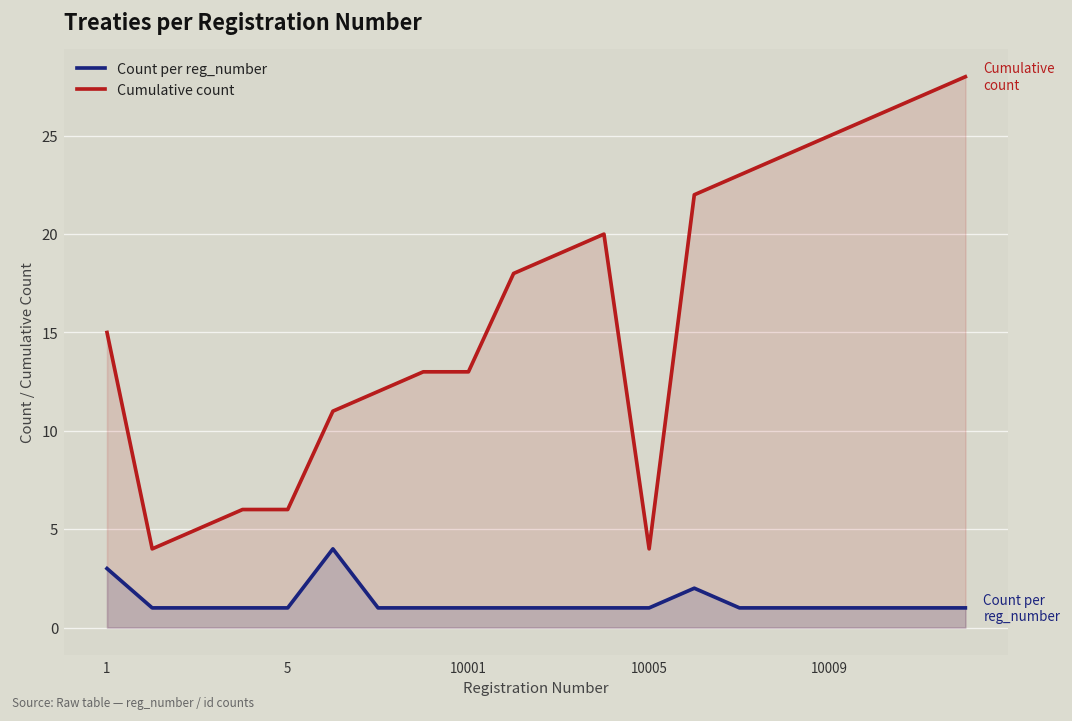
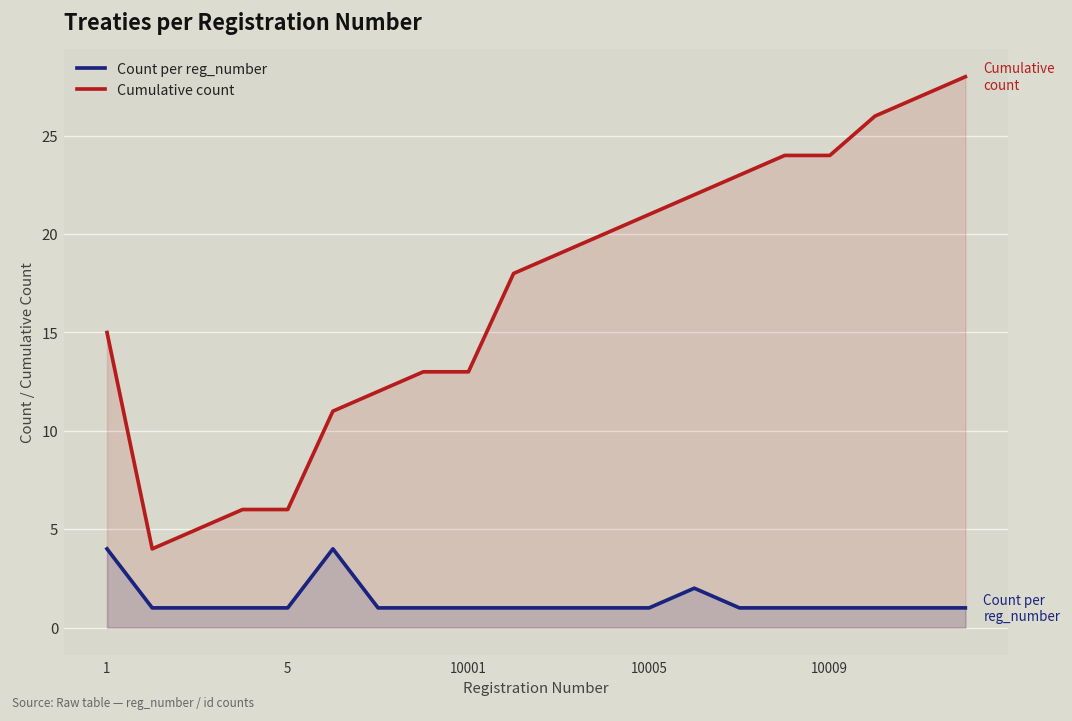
  {
    "Count per reg_number": {
-     "1": 3,
+     "1": 4,
      "5": 1,
      "10001": 1,
      "10005": 1,
      "10009": 1
    },
    "Cumulative count": {
      "1": 15,
      "5": 6,
      "10001": 13,
-     "10005": 4,
-     "10009": 25
+     "10005": 21,
+     "10009": 24
    }
  }
